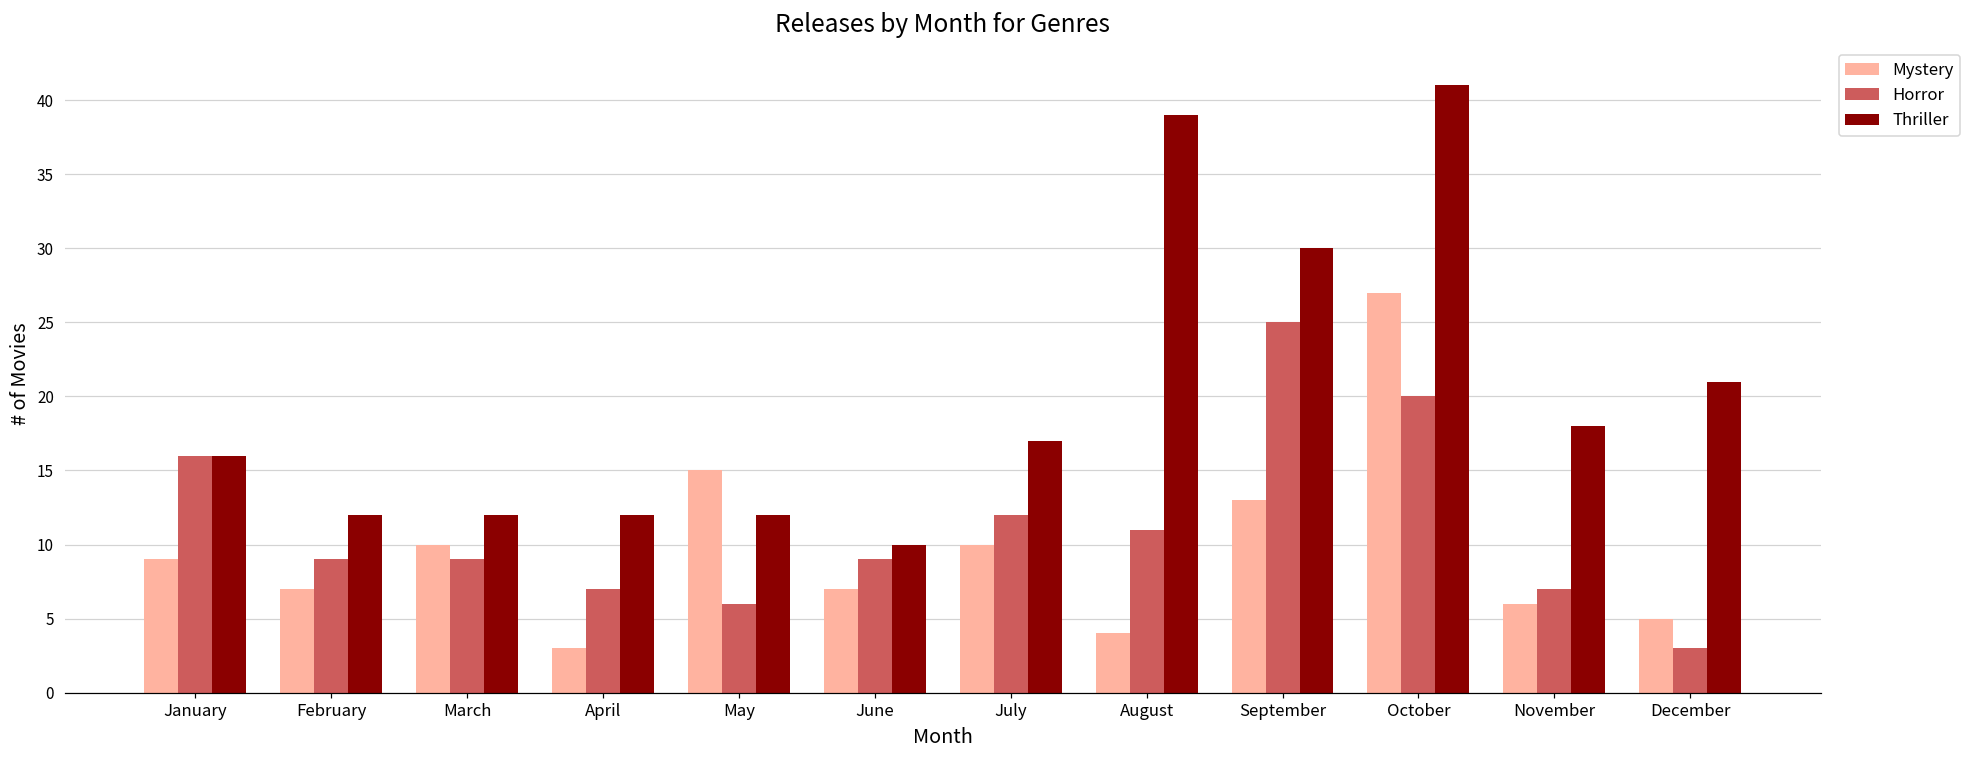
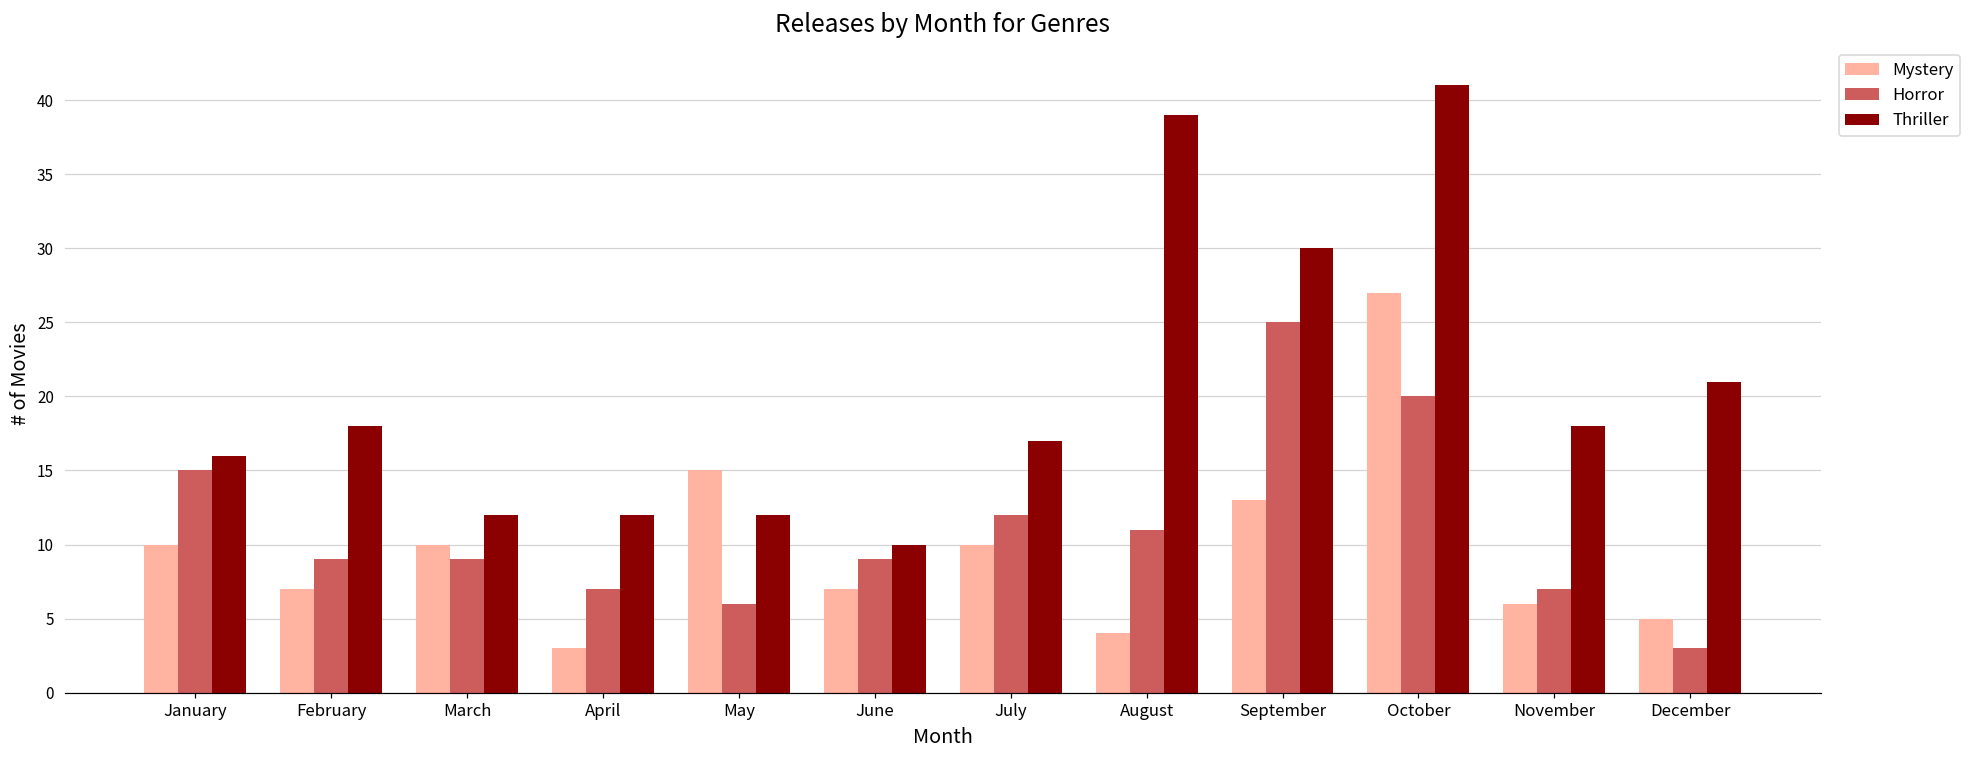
  {
    "Mystery": {
-     "January": 9,
+     "January": 10,
      "February": 7,
      "March": 10,
      "April": 3,
      "May": 15,
      "June": 7,
      "July": 10,
      "August": 4,
      "September": 13,
      "October": 27,
      "November": 6,
      "December": 5
    },
    "Horror": {
-     "January": 16,
+     "January": 15,
      "February": 9,
      "March": 9,
      "April": 7,
      "May": 6,
      "June": 9,
      "July": 12,
      "August": 11,
      "September": 25,
      "October": 20,
      "November": 7,
      "December": 3
    },
    "Thriller": {
      "January": 16,
-     "February": 12,
+     "February": 18,
      "March": 12,
      "April": 12,
      "May": 12,
      "June": 10,
      "July": 17,
      "August": 39,
      "September": 30,
      "October": 41,
      "November": 18,
      "December": 21
    }
  }
